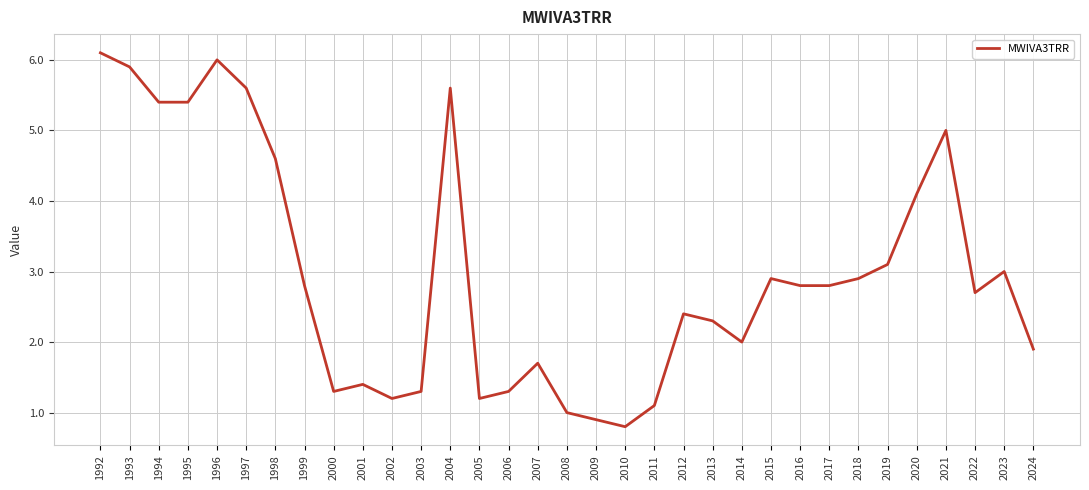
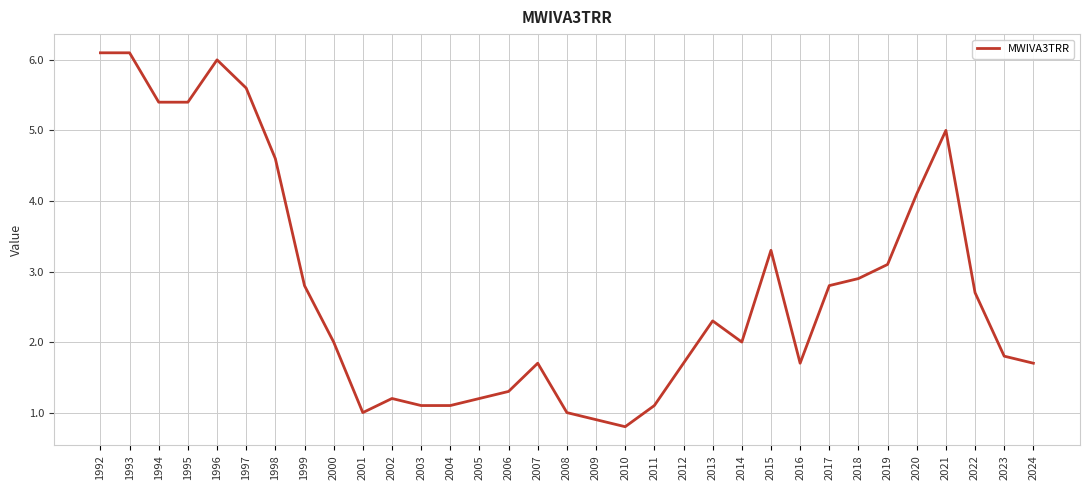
  {
    "1992": 6.1,
-   "1993": 5.9,
+   "1993": 6.1,
    "1994": 5.4,
    "1995": 5.4,
    "1996": 6.0,
    "1997": 5.6,
    "1998": 4.6,
    "1999": 2.8,
-   "2000": 1.3,
-   "2001": 1.4,
+   "2000": 2.0,
+   "2001": 1.0,
    "2002": 1.2,
-   "2003": 1.3,
-   "2004": 5.6,
+   "2003": 1.1,
+   "2004": 1.1,
    "2005": 1.2,
    "2006": 1.3,
    "2007": 1.7,
    "2008": 1.0,
    "2009": 0.9,
    "2010": 0.8,
    "2011": 1.1,
-   "2012": 2.4,
+   "2012": 1.7,
    "2013": 2.3,
    "2014": 2.0,
-   "2015": 2.9,
-   "2016": 2.8,
+   "2015": 3.3,
+   "2016": 1.7,
    "2017": 2.8,
    "2018": 2.9,
    "2019": 3.1,
    "2020": 4.1,
    "2021": 5.0,
    "2022": 2.7,
-   "2023": 3.0,
-   "2024": 1.9
+   "2023": 1.8,
+   "2024": 1.7
  }
